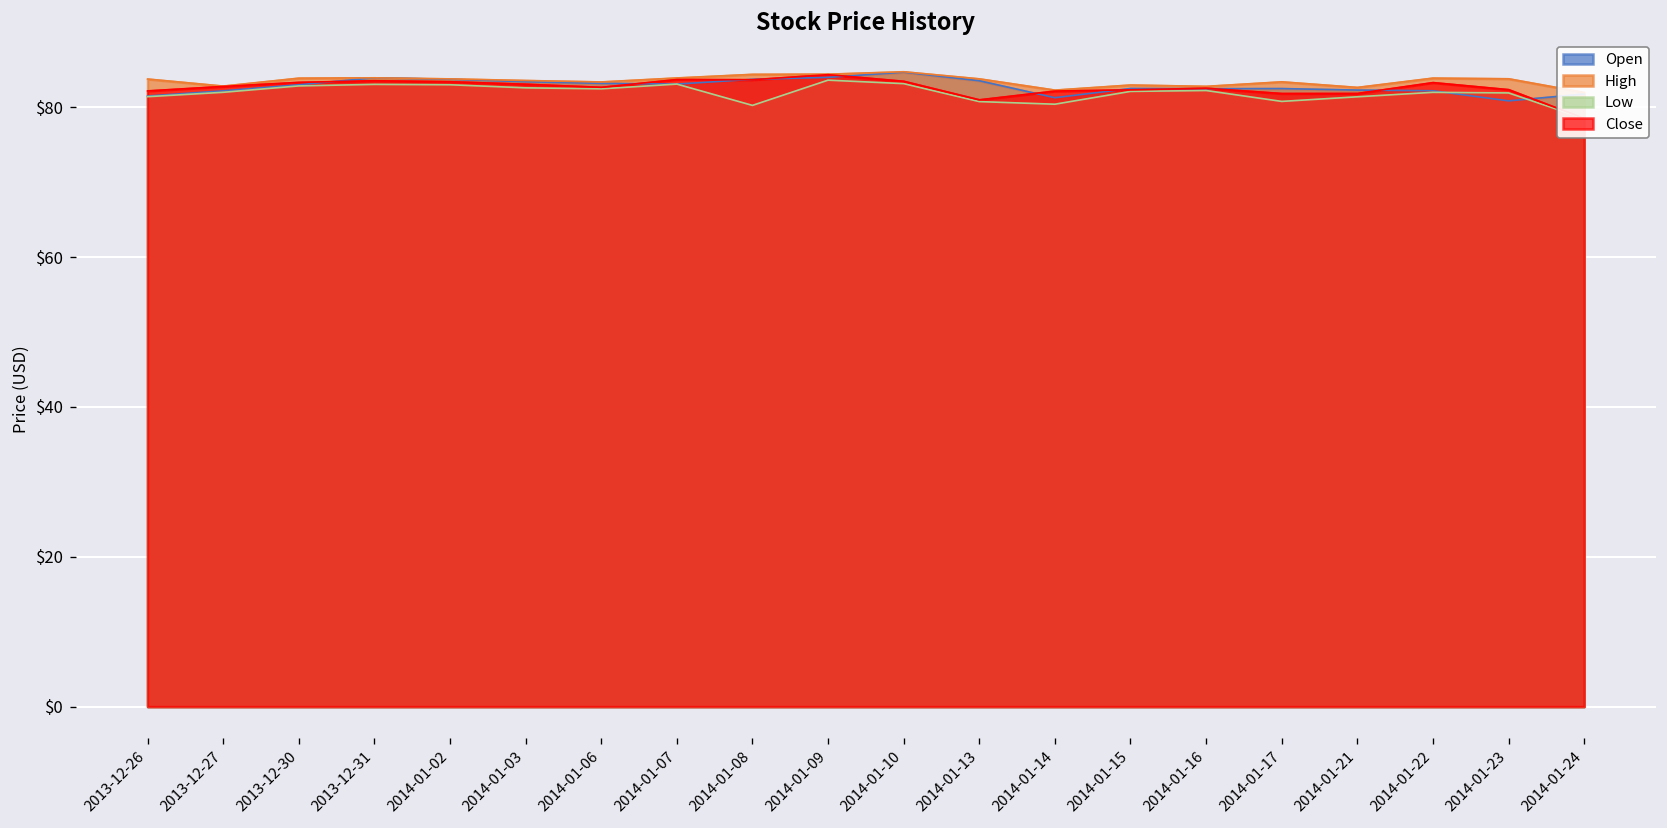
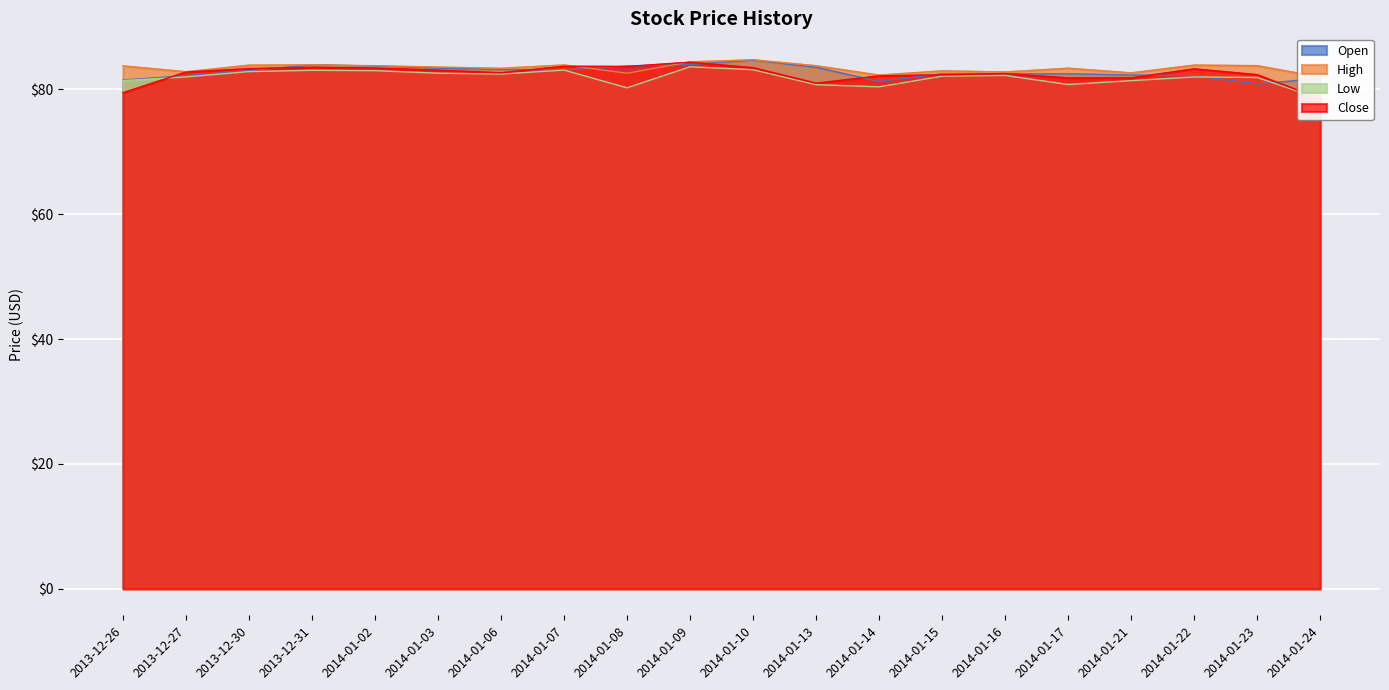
  {
    "Open": {
      "2014-01-14": "$81",
      "2014-01-17": "$83",
      "2014-01-23": "$81"
    },
    "High": {
      "2013-12-26": "$84",
      "2013-12-30": "$84",
-     "2014-01-08": "$84",
+     "2014-01-08": "$83",
      "2014-01-15": "$83",
      "2014-01-17": "$83",
      "2014-01-22": "$84",
      "2014-01-23": "$84"
    },
    "Low": {
      "2013-12-31": "$83",
      "2014-01-03": "$83",
      "2014-01-08": "$80",
      "2014-01-14": "$80",
      "2014-01-17": "$81",
      "2014-01-21": "$81",
      "2014-01-23": "$82"
    },
    "Close": {
-     "2013-12-26": "$82",
+     "2013-12-26": "$79",
      "2014-01-17": "$82",
      "2014-01-21": "$82",
      "2014-01-22": "$83",
      "2014-01-23": "$82"
    }
  }
